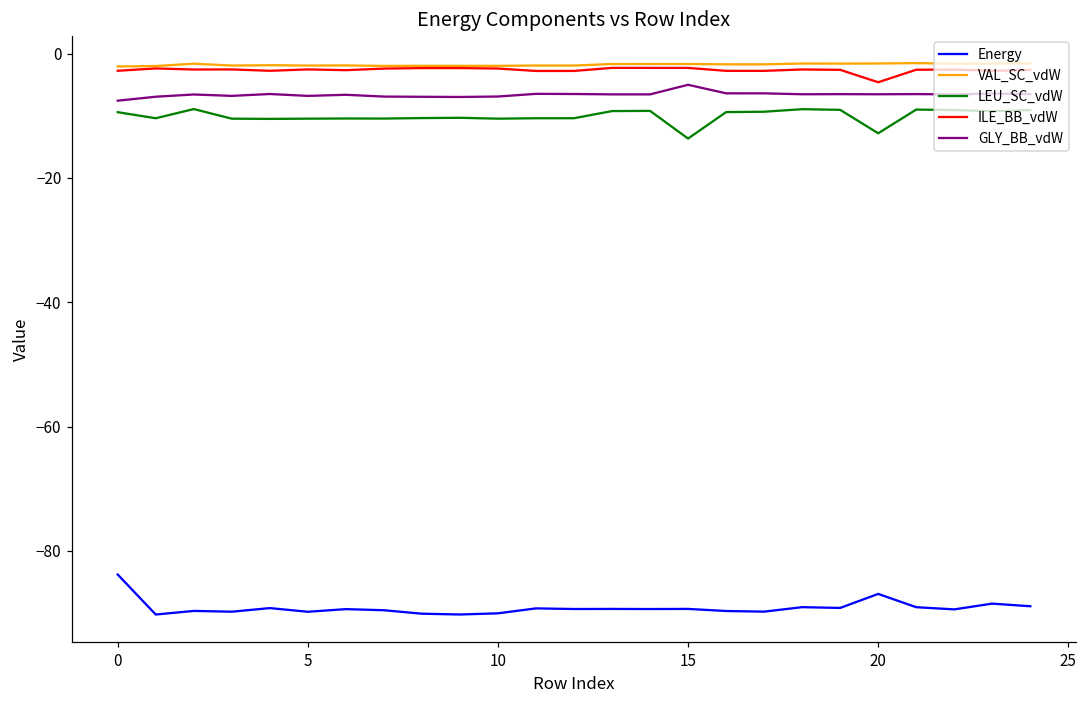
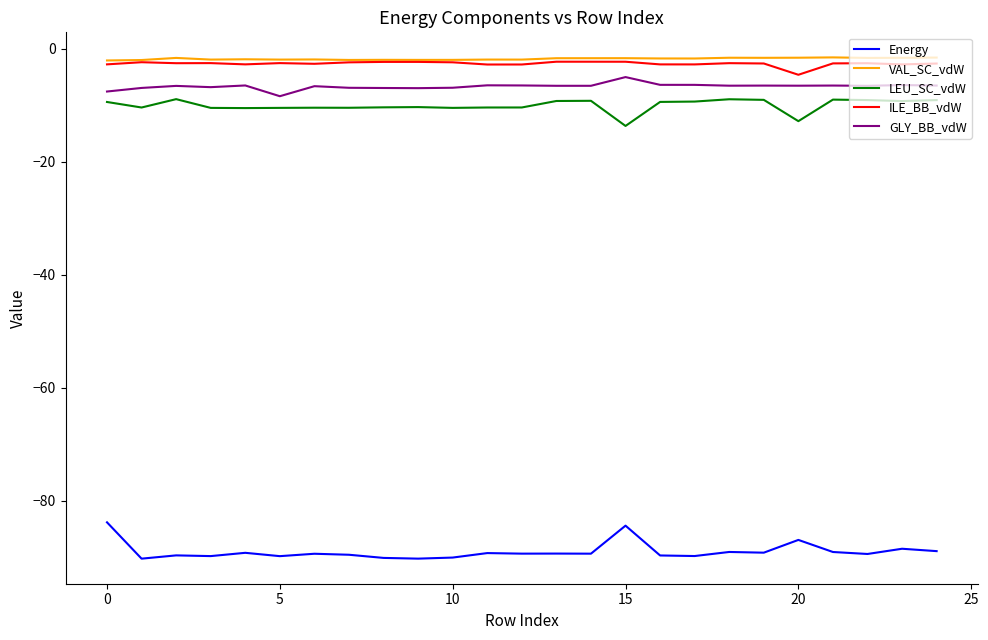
  {
    "Energy": {
      "0": -84,
      "5": -90,
      "10": -90,
-     "15": -89,
+     "15": -84,
      "20": -87
    },
    "VAL_SC_vdW": {
      "0": -2,
      "5": -2,
      "15": -2,
      "20": -2
    },
    "LEU_SC_vdW": {
      "0": -9,
      "5": -10,
      "10": -10,
      "15": -14,
      "20": -13
    },
    "ILE_BB_vdW": {
      "0": -3,
      "5": -3,
      "15": -2,
      "20": -5
    },
    "GLY_BB_vdW": {
      "0": -8,
-     "5": -7,
+     "5": -8,
      "10": -7,
      "15": -5,
      "20": -7
    }
  }
